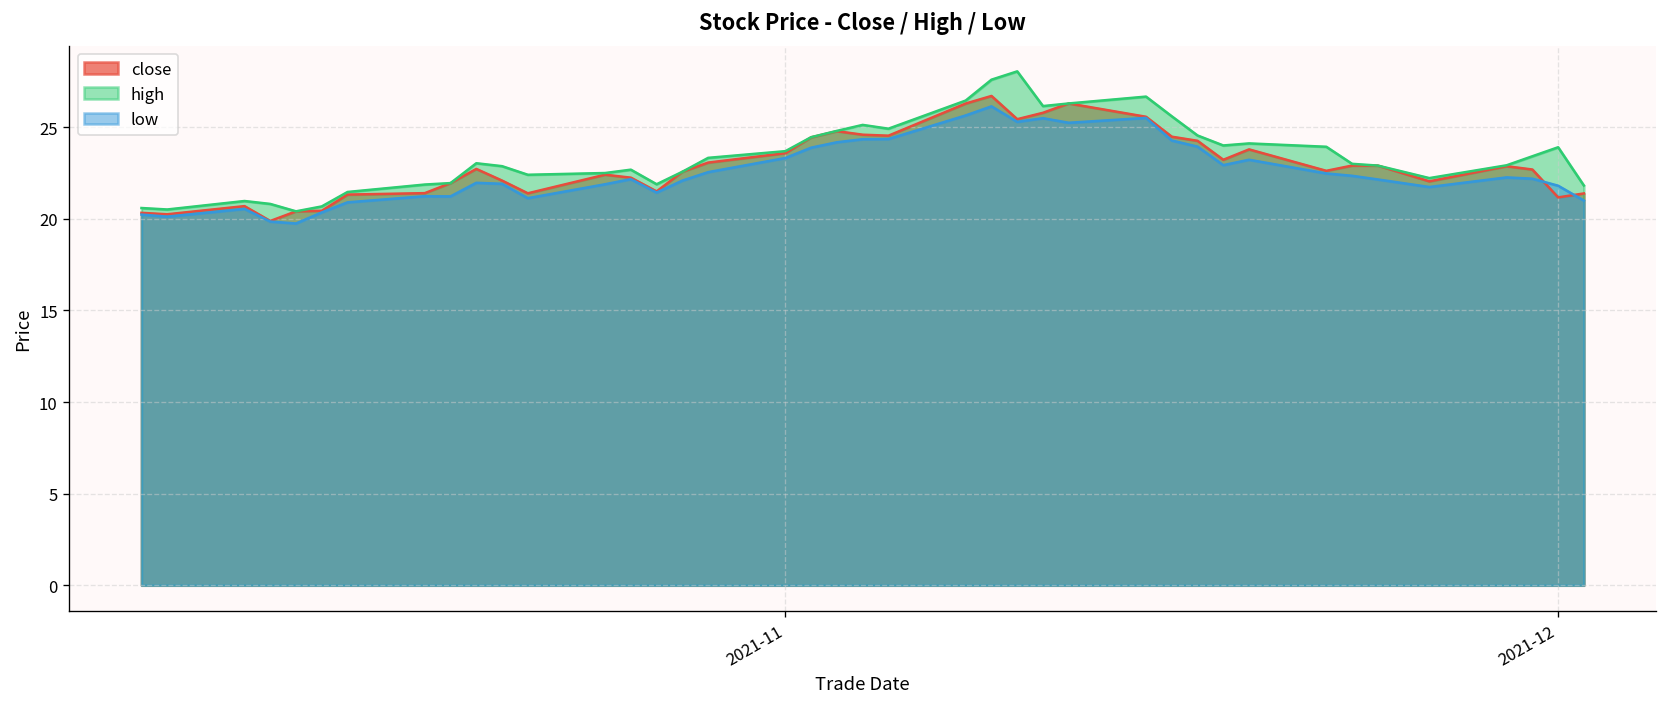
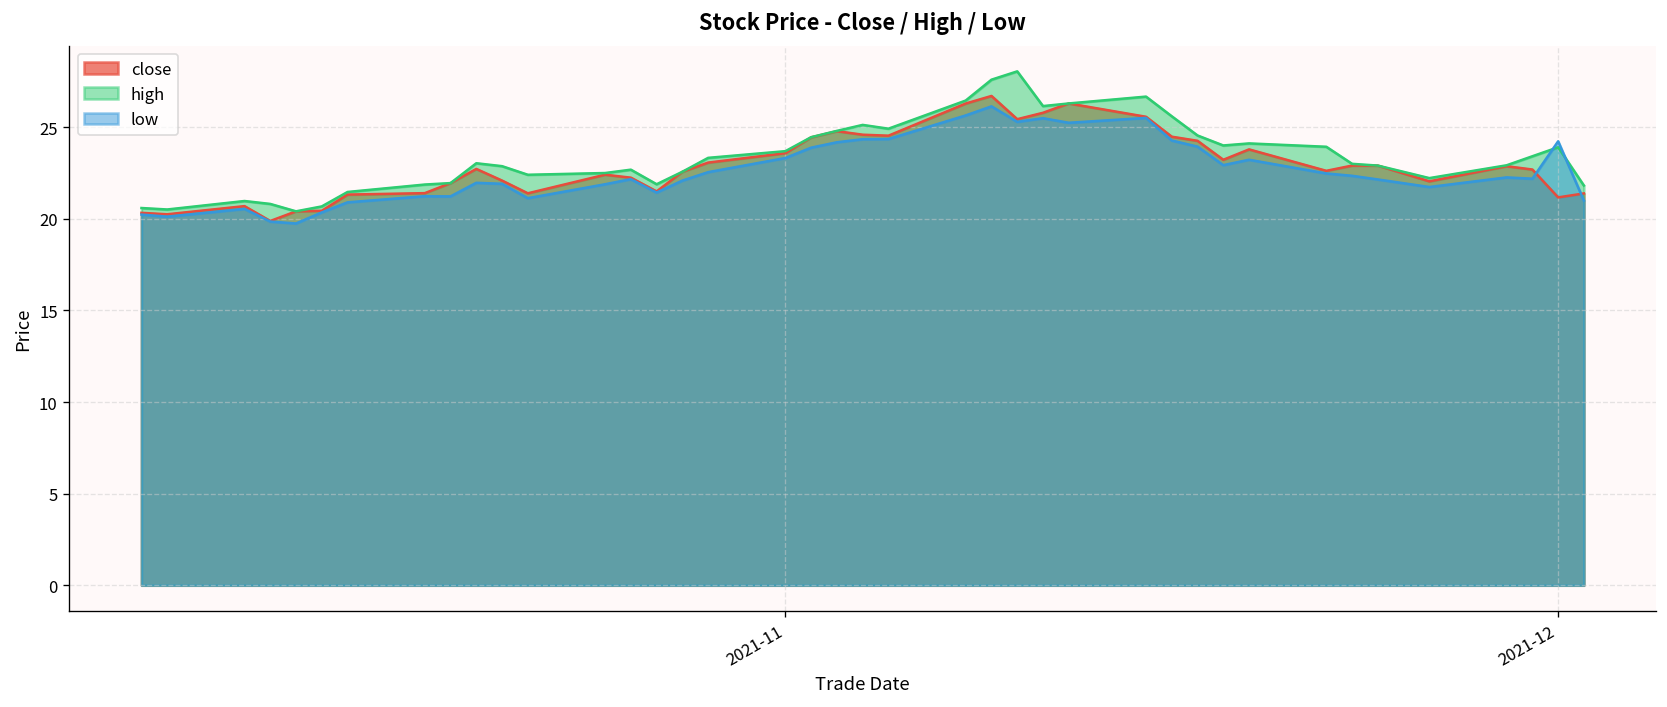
  {
    "close": {
      "2021-12": 21.2
    },
    "high": {
      "2021-12": 23.9
    },
    "low": {
      "2021-11": 23.3,
-     "2021-12": 21.8
+     "2021-12": 24.2
    }
  }
